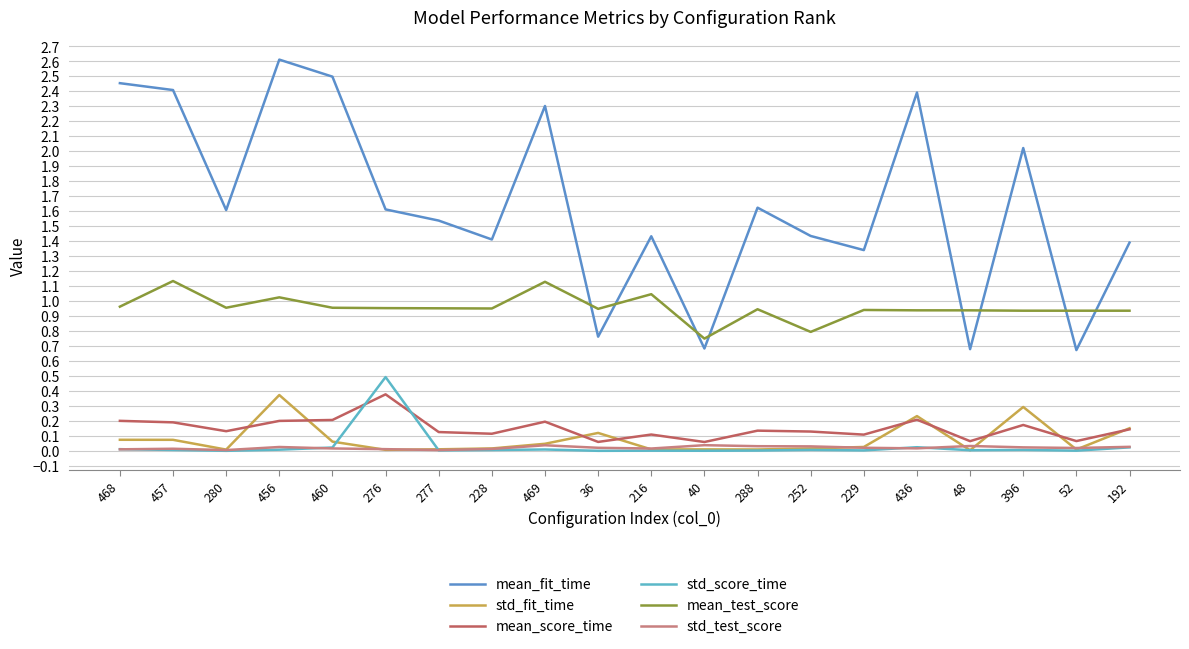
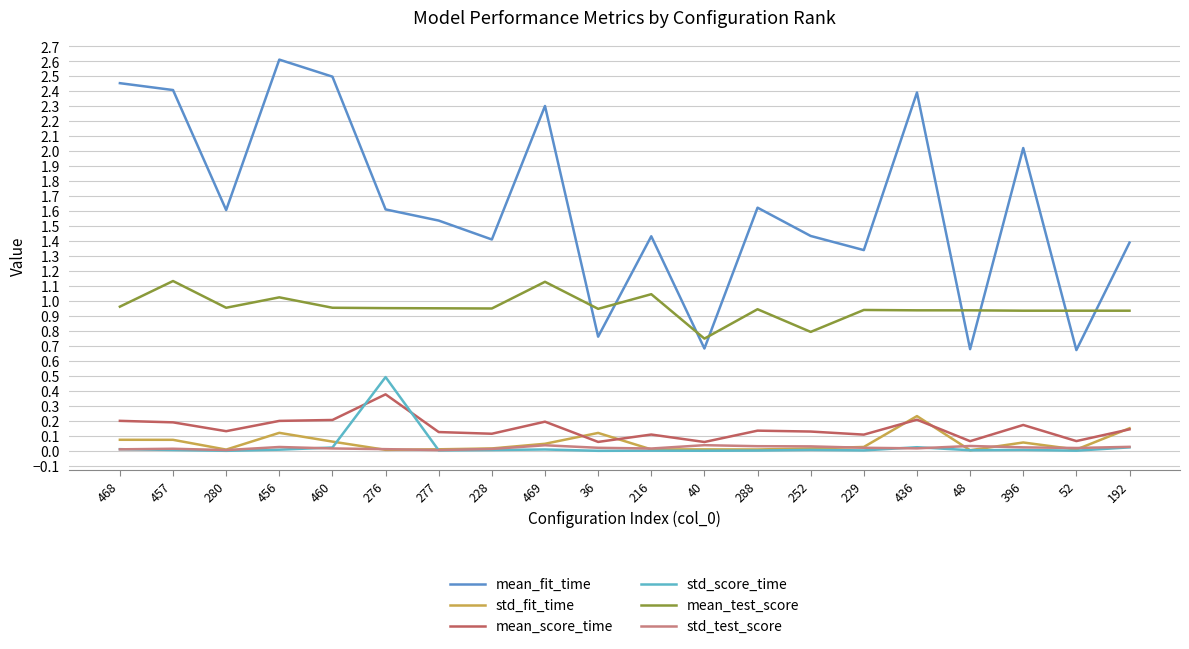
  {
    "std_fit_time": {
      "468": 0.07,
      "457": 0.07,
-     "456": 0.37,
+     "456": 0.12,
      "460": 0.06,
      "36": 0.12,
      "436": 0.23,
-     "396": 0.29
+     "396": 0.06
    },
    "mean_test_score": {
      "468": 0.96,
      "457": 1.13,
      "280": 0.96,
      "456": 1.03,
      "460": 0.96,
      "276": 0.95,
      "277": 0.95,
      "228": 0.95,
      "469": 1.13,
      "36": 0.95,
      "216": 1.05,
      "40": 0.75,
      "288": 0.95,
      "252": 0.79,
      "229": 0.94,
      "436": 0.94,
      "48": 0.94,
      "396": 0.94,
      "52": 0.94,
      "192": 0.94
    }
  }
